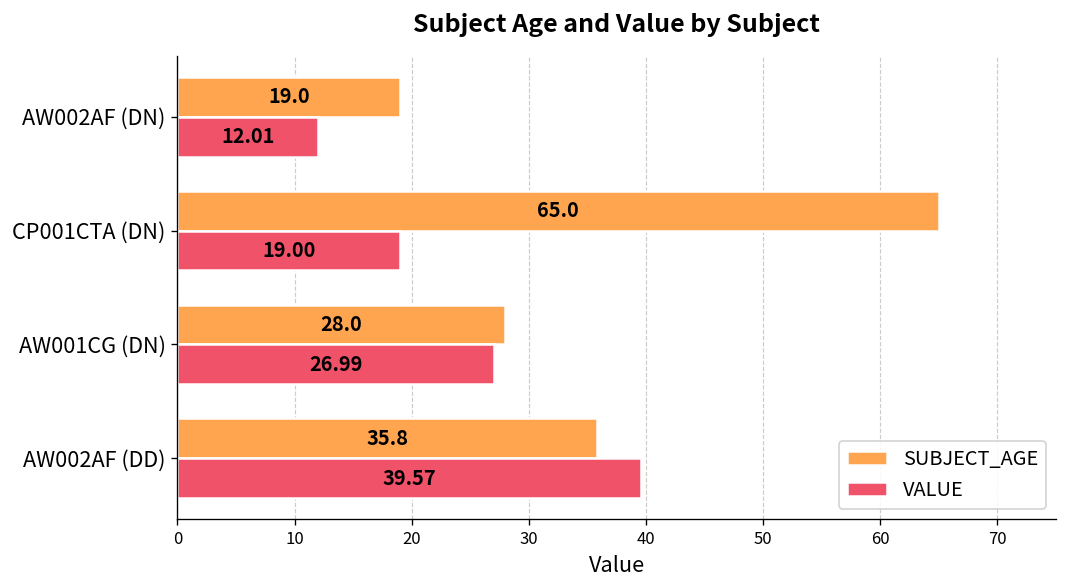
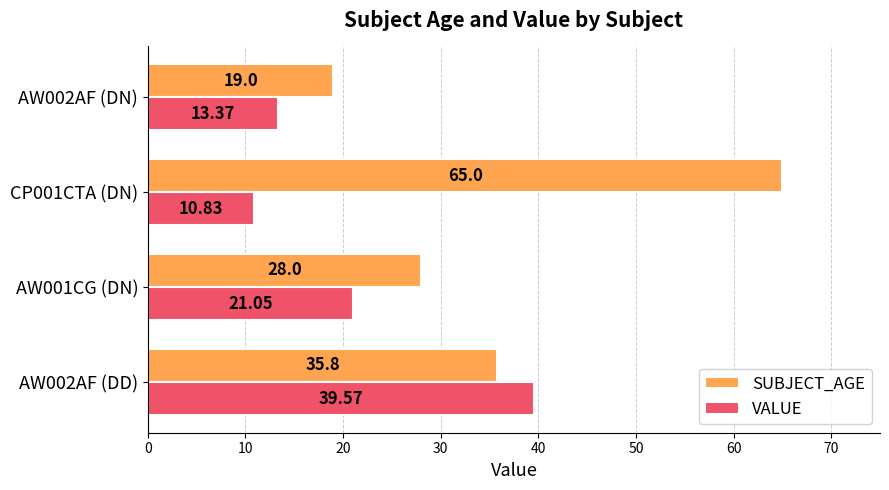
  {
    "SUBJECT_AGE": {
      "AW002AF (DN)": 19.0,
      "CP001CTA (DN)": 65.0,
      "AW001CG (DN)": 28.0,
      "AW002AF (DD)": 35.8
    },
    "VALUE": {
-     "AW002AF (DN)": 12.01,
-     "CP001CTA (DN)": 19.00,
-     "AW001CG (DN)": 26.99,
+     "AW002AF (DN)": 13.37,
+     "CP001CTA (DN)": 10.83,
+     "AW001CG (DN)": 21.05,
      "AW002AF (DD)": 39.57
    }
  }
